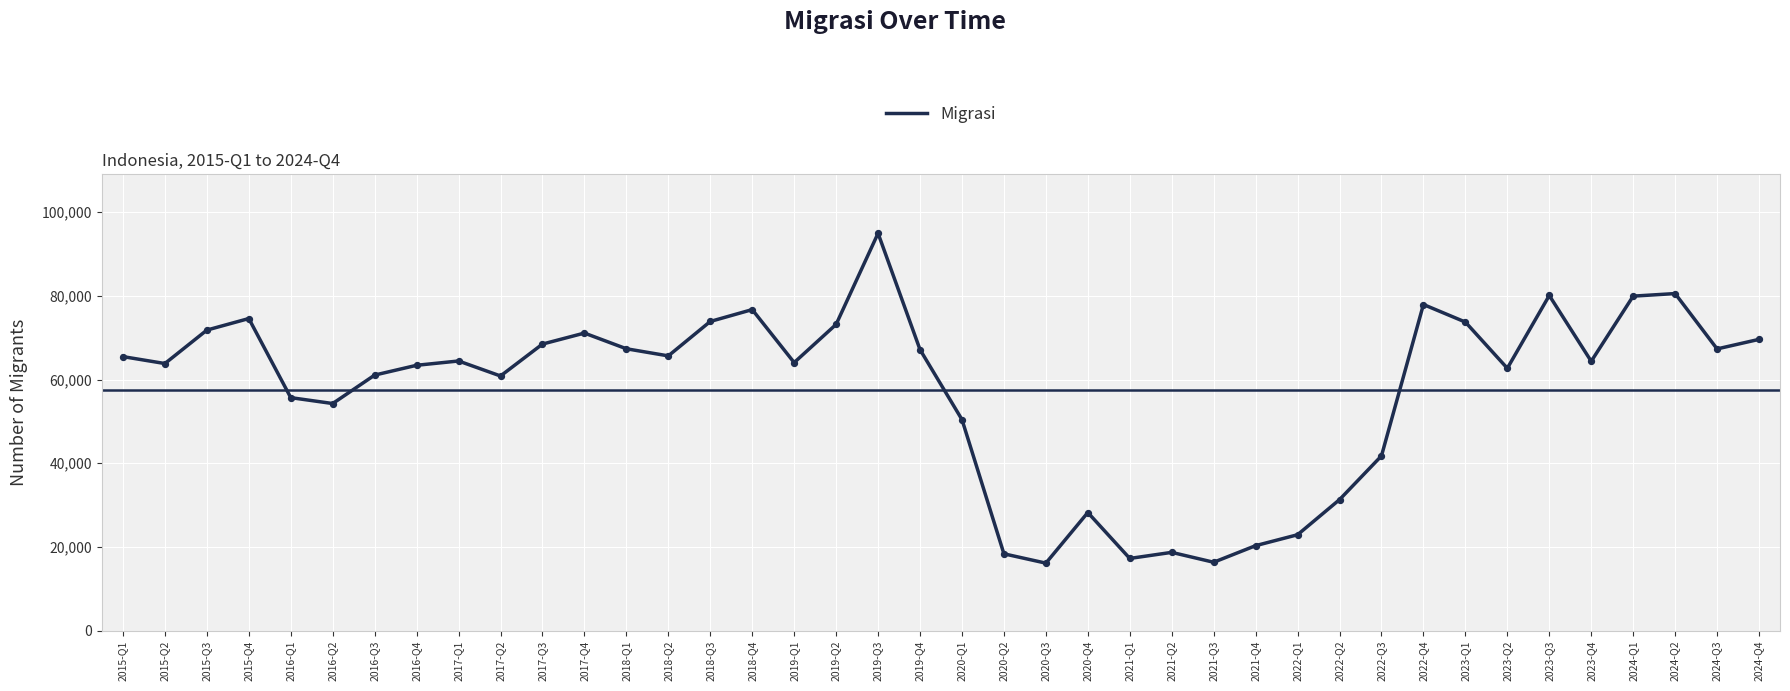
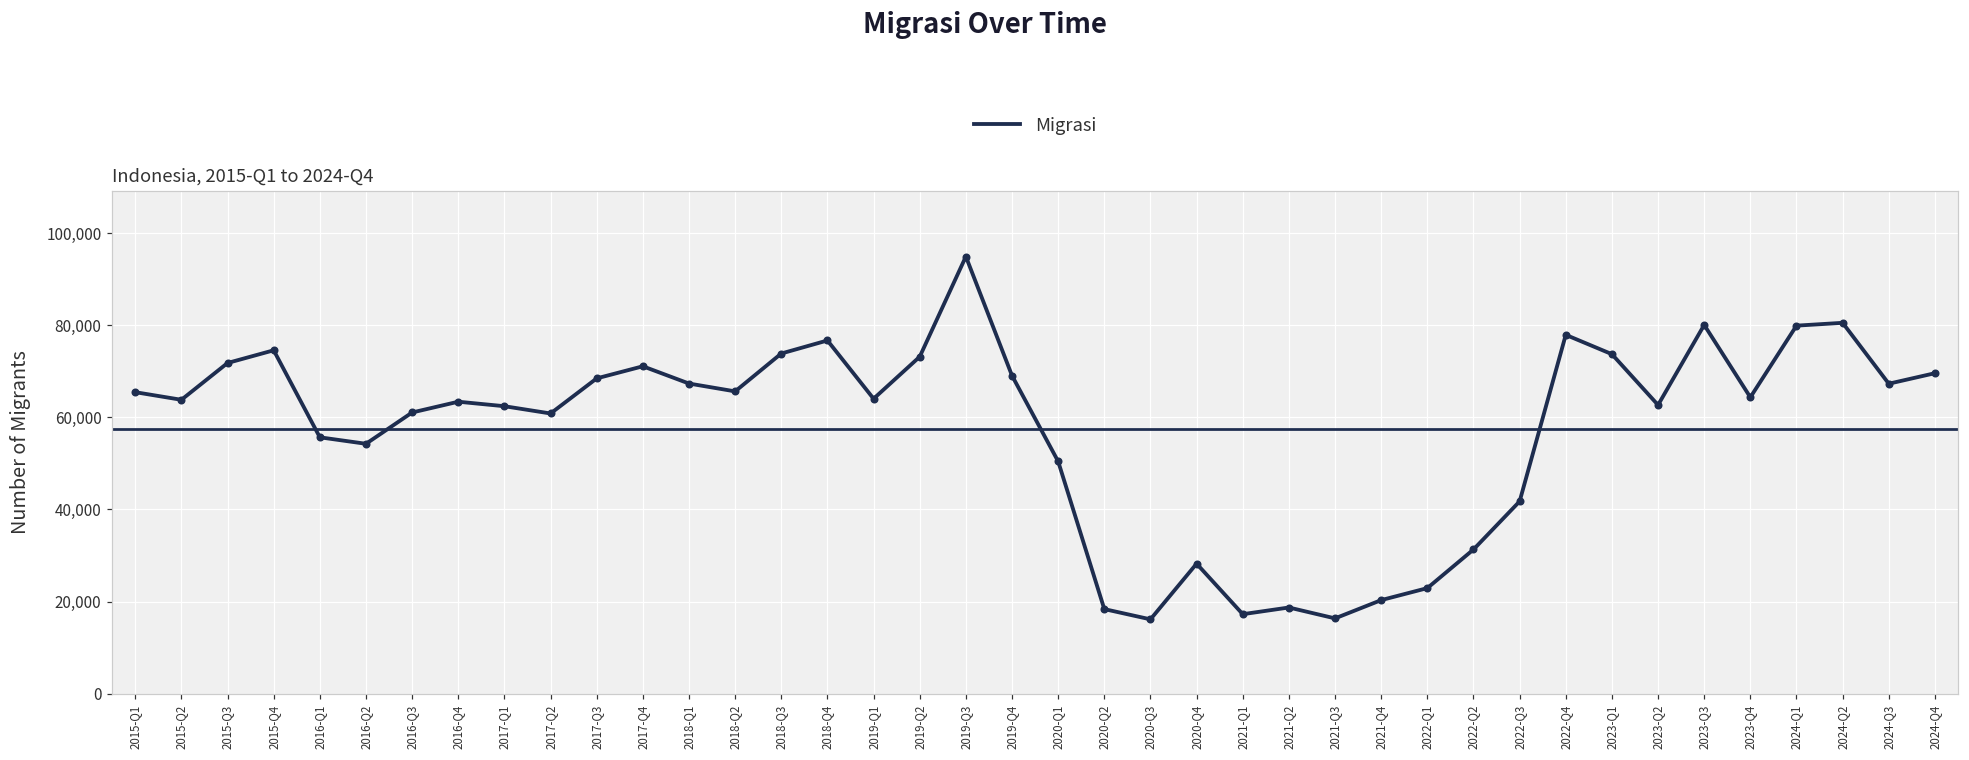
  {
    "2015-Q1": "65,000",
    "2015-Q2": "64,000",
    "2015-Q3": "72,000",
    "2015-Q4": "75,000",
    "2016-Q1": "56,000",
    "2016-Q2": "54,000",
    "2016-Q3": "61,000",
    "2016-Q4": "63,000",
-   "2017-Q1": "64,000",
+   "2017-Q1": "62,000",
    "2017-Q2": "61,000",
    "2017-Q3": "68,000",
    "2017-Q4": "71,000",
    "2018-Q1": "67,000",
    "2018-Q2": "66,000",
    "2018-Q3": "74,000",
    "2018-Q4": "77,000",
    "2019-Q1": "64,000",
    "2019-Q2": "73,000",
    "2019-Q3": "95,000",
-   "2019-Q4": "67,000",
+   "2019-Q4": "69,000",
    "2020-Q1": "50,000",
    "2020-Q2": "18,000",
    "2020-Q3": "16,000",
    "2020-Q4": "28,000",
    "2021-Q1": "17,000",
    "2021-Q2": "19,000",
    "2021-Q3": "16,000",
    "2021-Q4": "20,000",
    "2022-Q1": "23,000",
    "2022-Q2": "31,000",
    "2022-Q3": "42,000",
    "2022-Q4": "78,000",
    "2023-Q1": "74,000",
    "2023-Q2": "63,000",
    "2023-Q3": "80,000",
    "2023-Q4": "64,000",
    "2024-Q1": "80,000",
    "2024-Q2": "81,000",
    "2024-Q3": "67,000",
    "2024-Q4": "70,000"
  }
